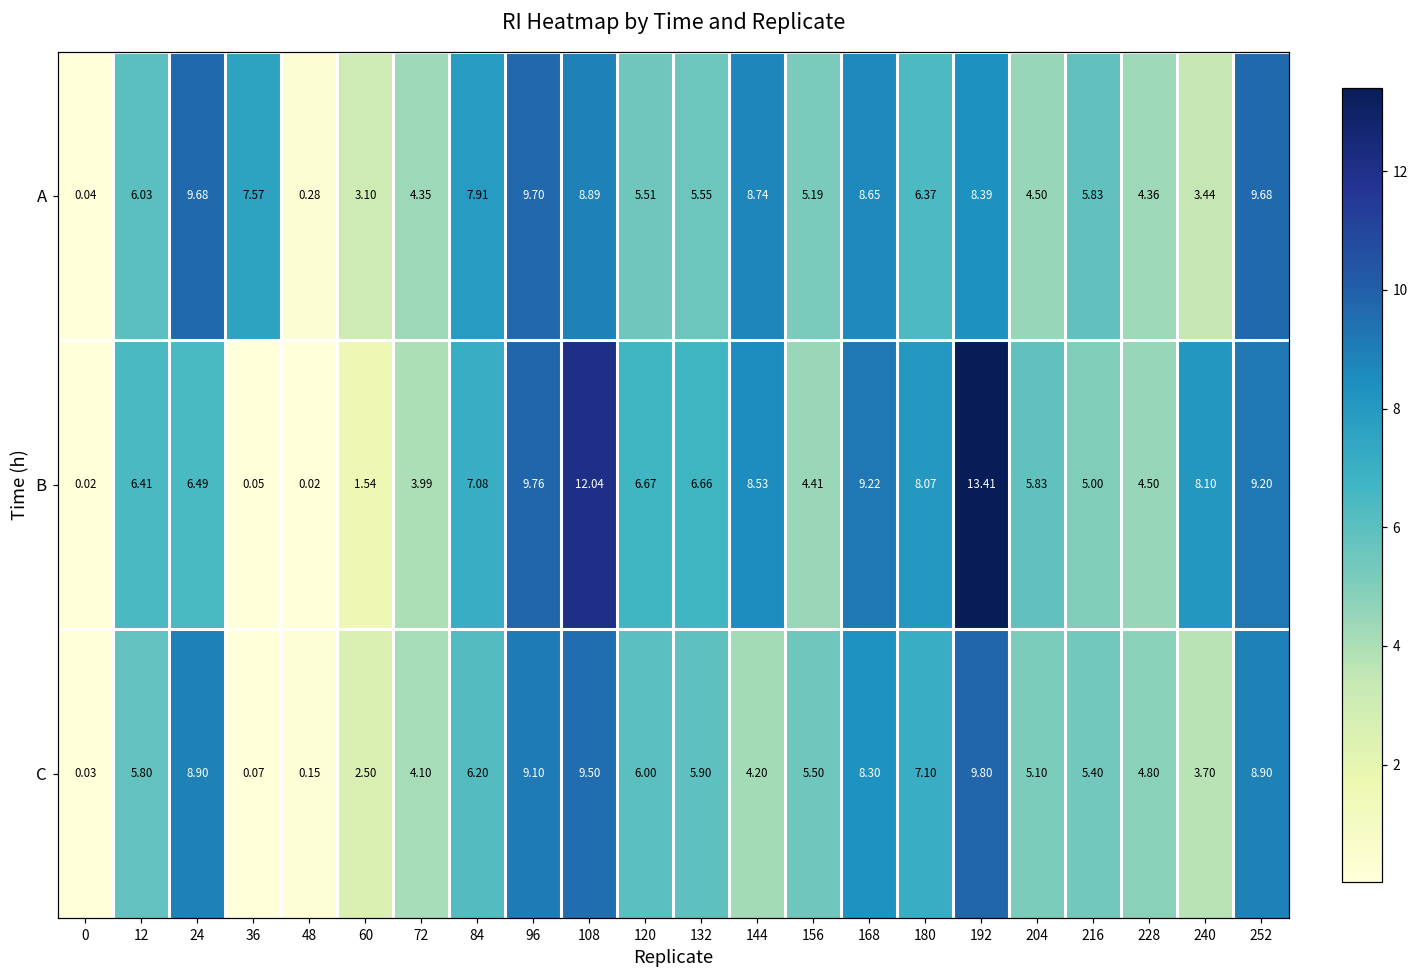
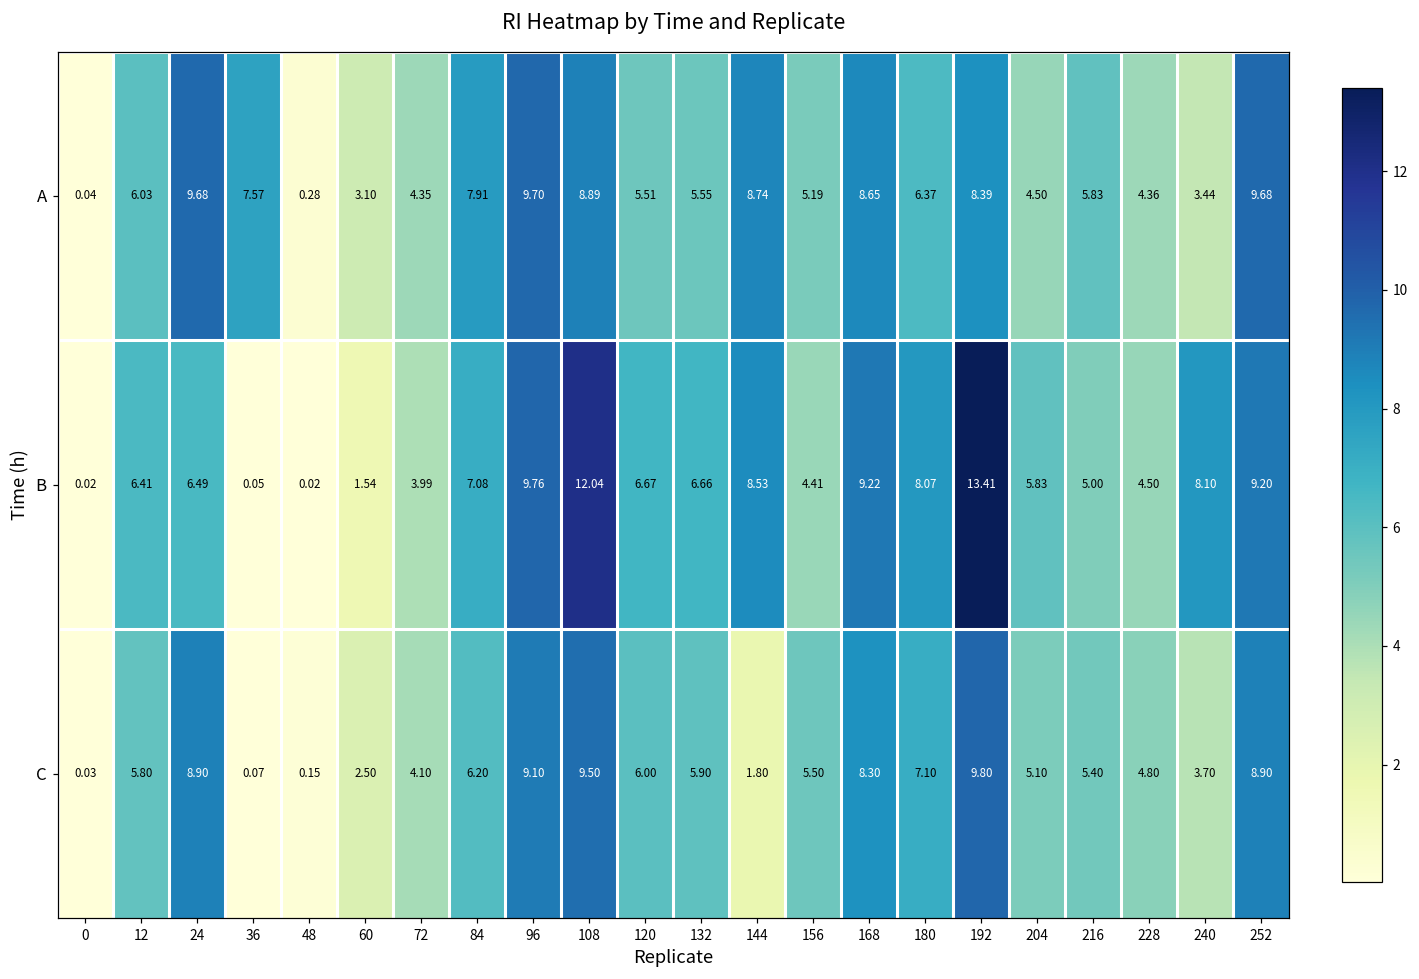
  {
    "A": {
      "0": 0.04,
      "12": 6.03,
      "24": 9.68,
      "36": 7.57,
      "48": 0.28,
      "60": 3.10,
      "72": 4.35,
      "84": 7.91,
      "96": 9.70,
      "108": 8.89,
      "120": 5.51,
      "132": 5.55,
      "144": 8.74,
      "156": 5.19,
      "168": 8.65,
      "180": 6.37,
      "192": 8.39,
      "204": 4.50,
      "216": 5.83,
      "228": 4.36,
      "240": 3.44,
      "252": 9.68
    },
    "B": {
      "0": 0.02,
      "12": 6.41,
      "24": 6.49,
      "36": 0.05,
      "48": 0.02,
      "60": 1.54,
      "72": 3.99,
      "84": 7.08,
      "96": 9.76,
      "108": 12.04,
      "120": 6.67,
      "132": 6.66,
      "144": 8.53,
      "156": 4.41,
      "168": 9.22,
      "180": 8.07,
      "192": 13.41,
      "204": 5.83,
      "216": 5.00,
      "228": 4.50,
      "240": 8.10,
      "252": 9.20
    },
    "C": {
      "0": 0.03,
      "12": 5.80,
      "24": 8.90,
      "36": 0.07,
      "48": 0.15,
      "60": 2.50,
      "72": 4.10,
      "84": 6.20,
      "96": 9.10,
      "108": 9.50,
      "120": 6.00,
      "132": 5.90,
-     "144": 4.20,
+     "144": 1.80,
      "156": 5.50,
      "168": 8.30,
      "180": 7.10,
      "192": 9.80,
      "204": 5.10,
      "216": 5.40,
      "228": 4.80,
      "240": 3.70,
      "252": 8.90
    }
  }
